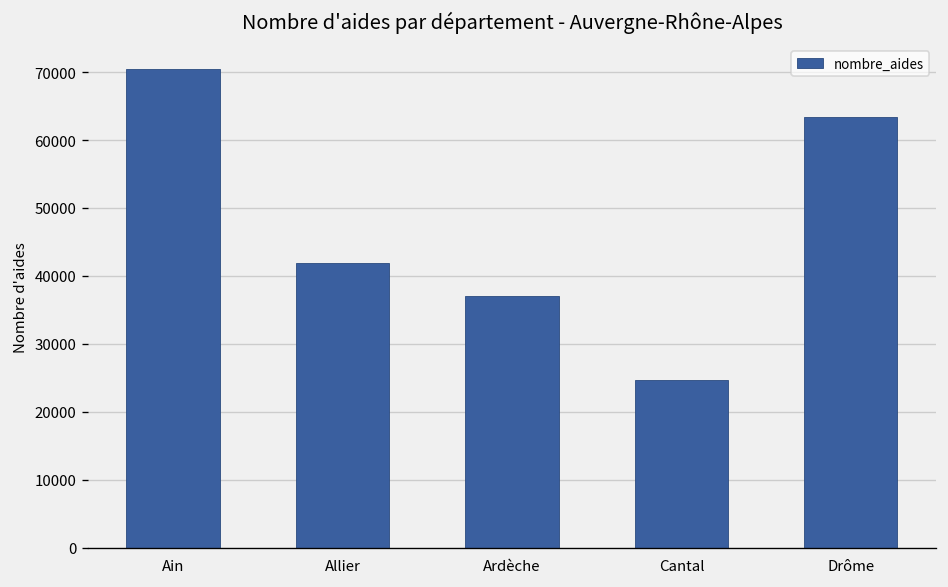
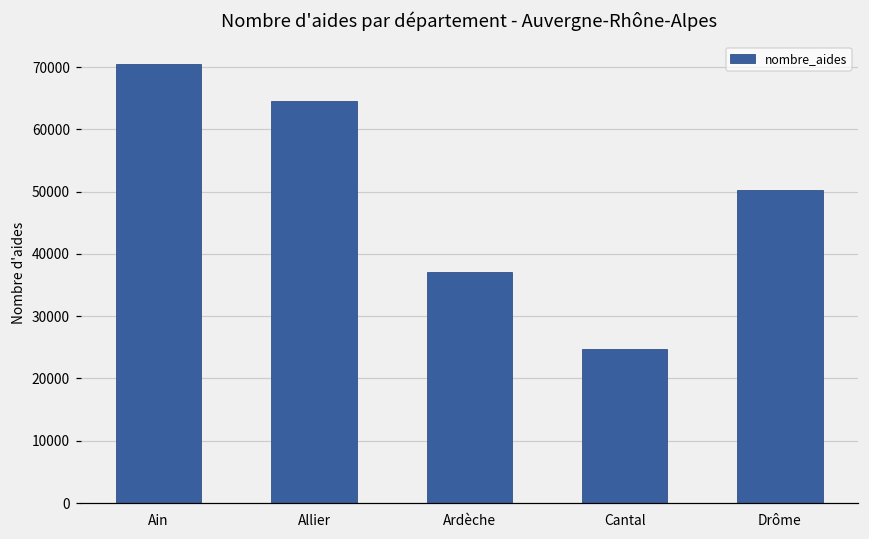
  {
    "Ain": 71000,
-   "Allier": 42000,
+   "Allier": 65000,
    "Ardèche": 37000,
    "Cantal": 25000,
-   "Drôme": 63000
+   "Drôme": 50000
  }
